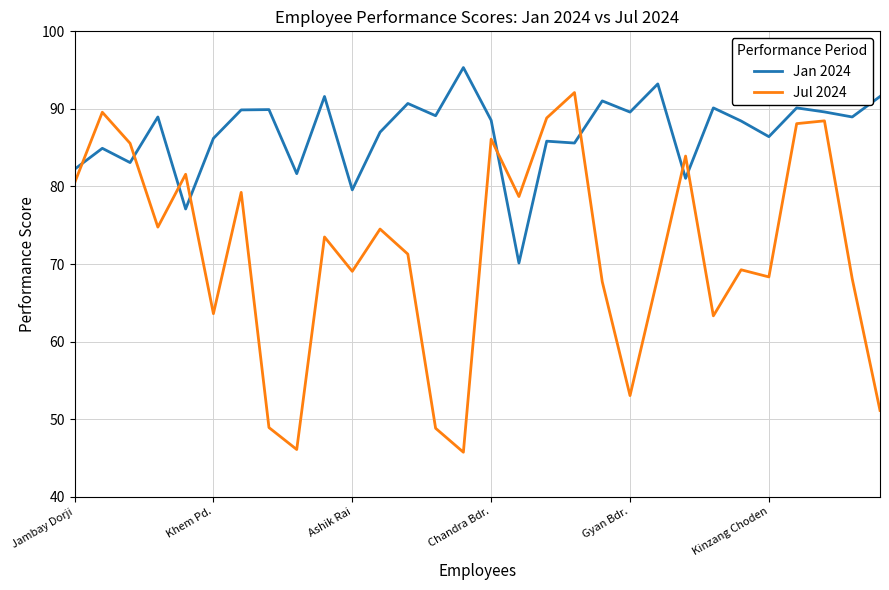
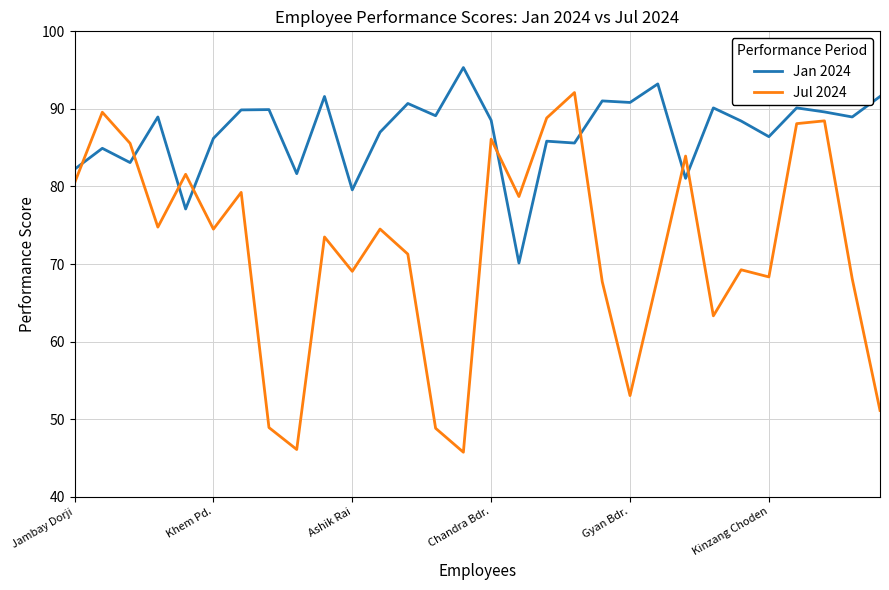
  {
    "Jan 2024": {
      "Jambay Dorji": 82,
      "Khem Pd.": 86,
      "Ashik Rai": 80,
      "Chandra Bdr.": 89,
-     "Gyan Bdr.": 90,
+     "Gyan Bdr.": 91,
      "Kinzang Choden": 86
    },
    "Jul 2024": {
      "Jambay Dorji": 80,
-     "Khem Pd.": 64,
+     "Khem Pd.": 75,
      "Ashik Rai": 69,
      "Chandra Bdr.": 86,
      "Gyan Bdr.": 53,
      "Kinzang Choden": 68
    }
  }
